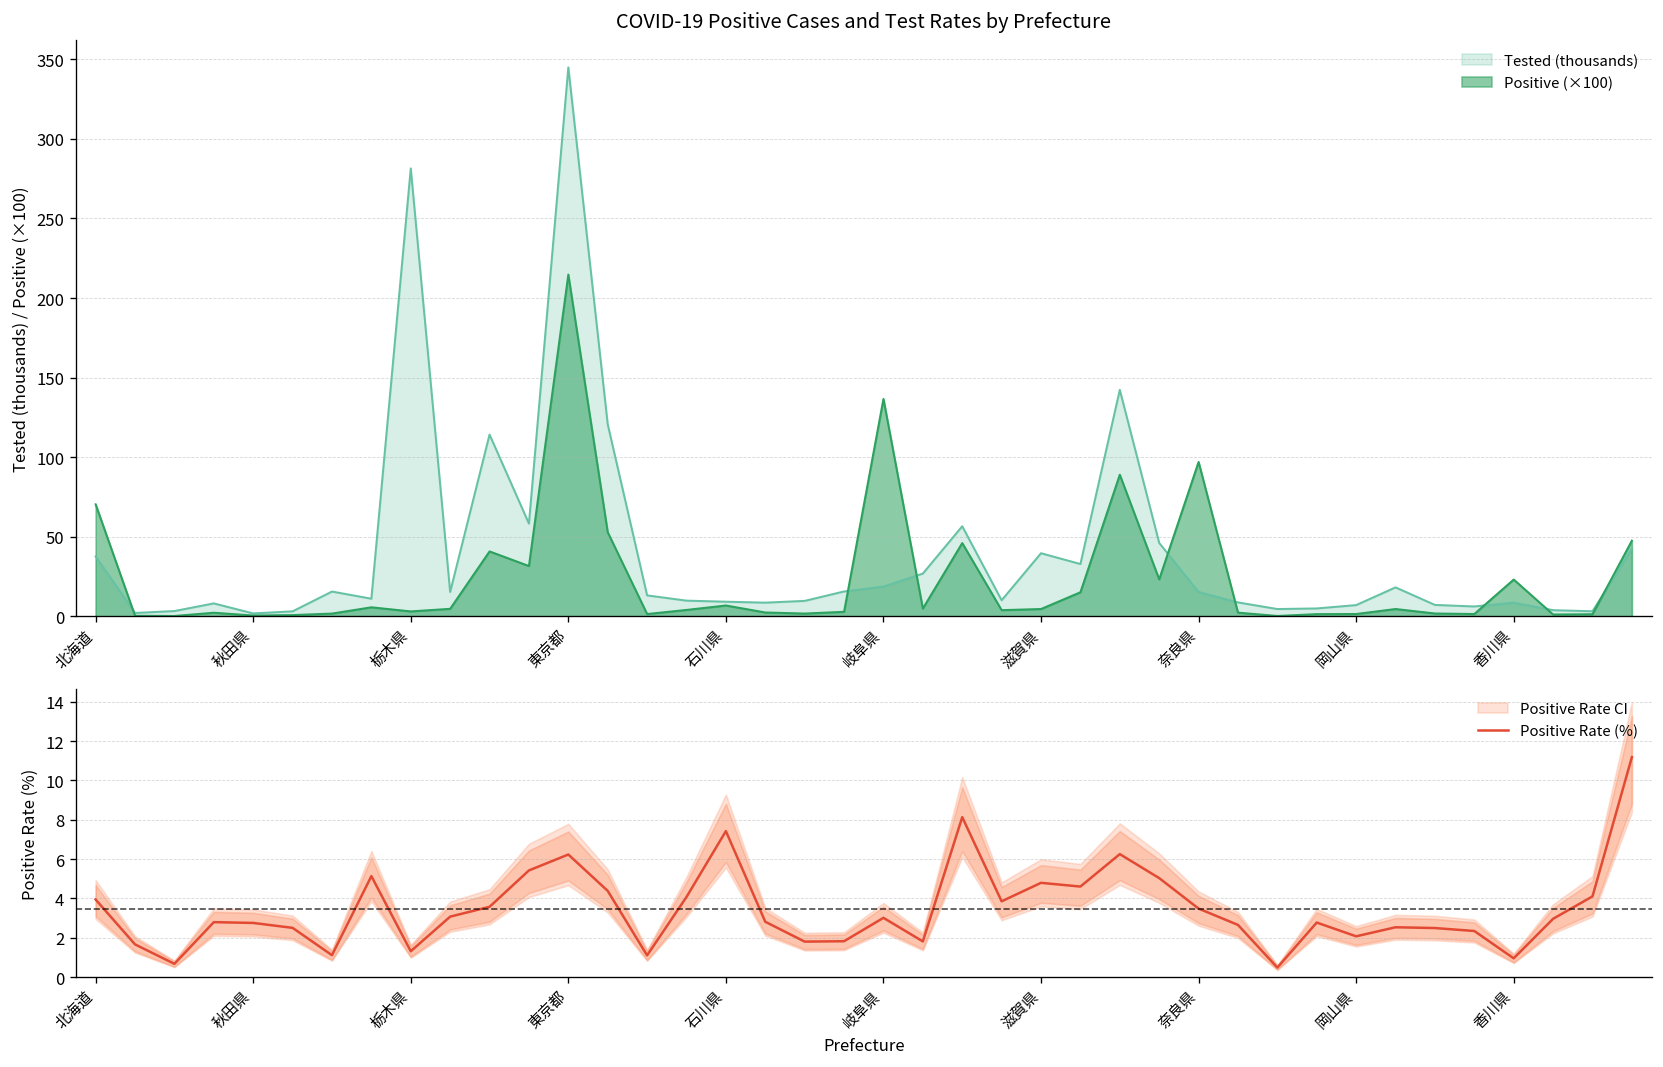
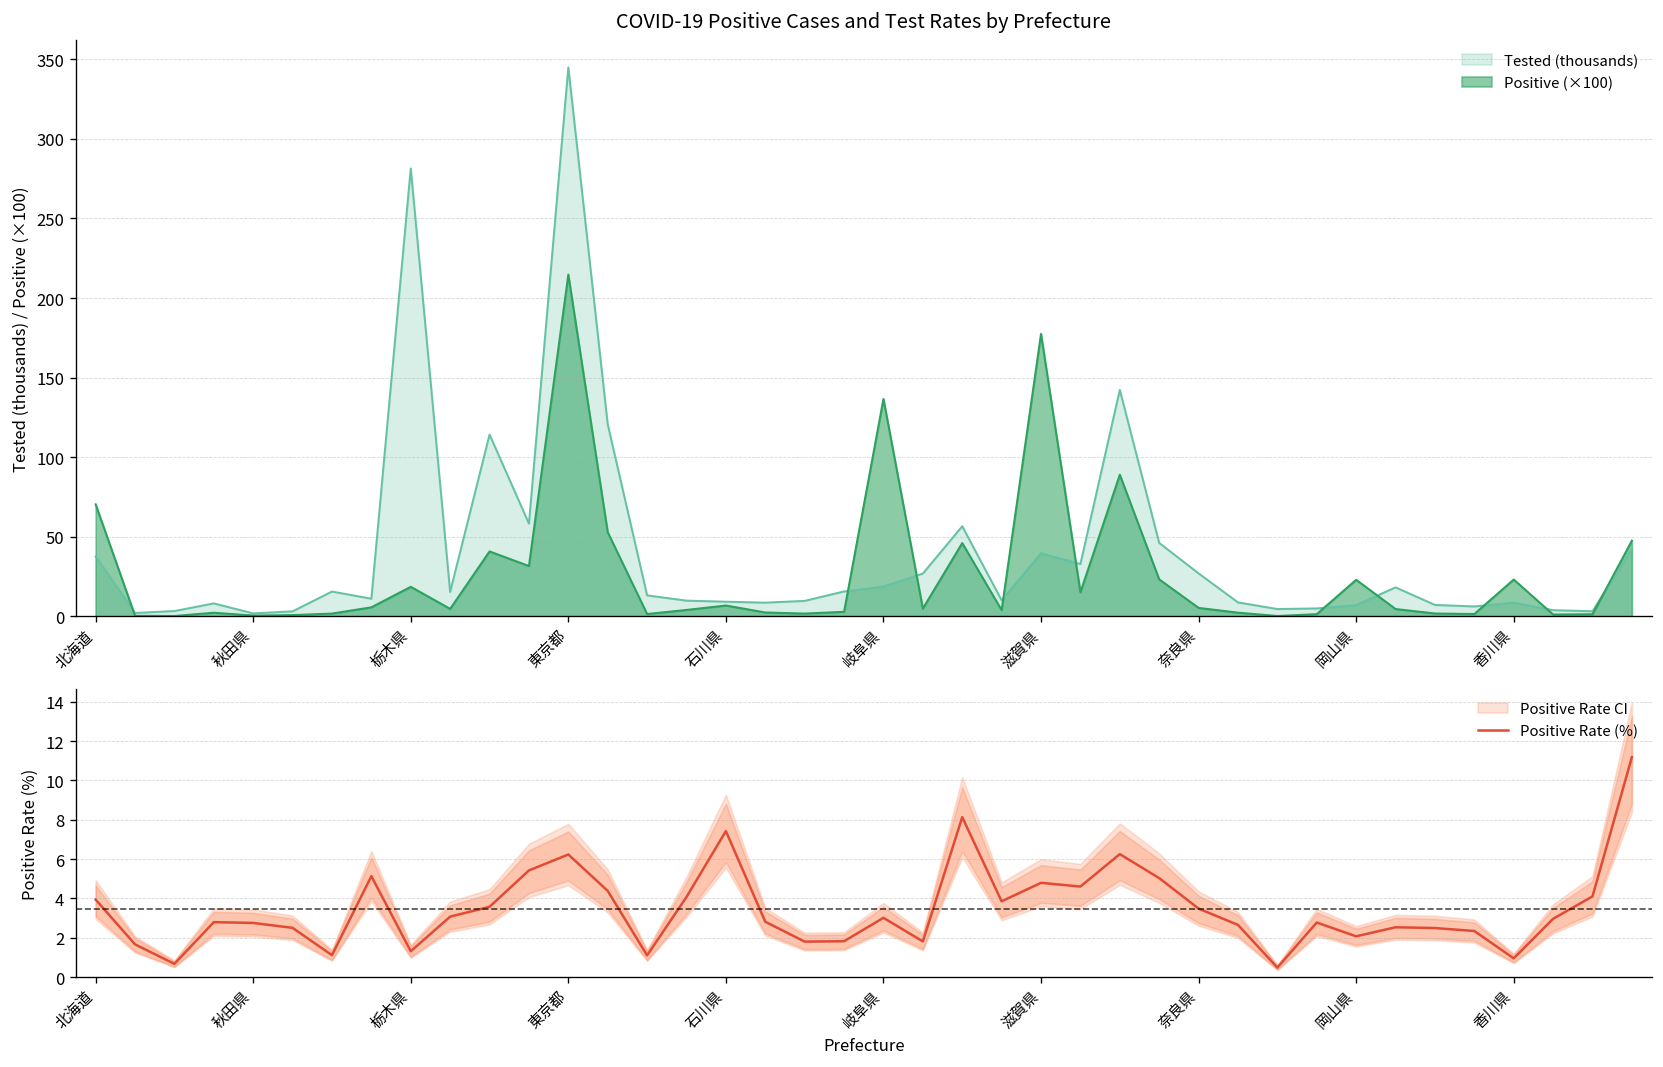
  {
    "COVID-19 Positive Cases and Test Rates by Prefecture": {
      "Tested (thousands)": {
        "北海道": 38,
        "栃木県": 281,
        "東京都": 345,
        "石川県": 9,
        "岐阜県": 19,
        "滋賀県": 40,
-       "奈良県": 15,
+       "奈良県": 27,
        "岡山県": 7,
        "香川県": 9
      },
      "Positive (×100)": {
        "北海道": 70,
-       "栃木県": 3,
+       "栃木県": 19,
        "東京都": 215,
        "石川県": 7,
        "岐阜県": 137,
-       "滋賀県": 5,
-       "奈良県": 97,
-       "岡山県": 1,
+       "滋賀県": 178,
+       "奈良県": 5,
+       "岡山県": 23,
        "香川県": 23
      }
    }
  }
